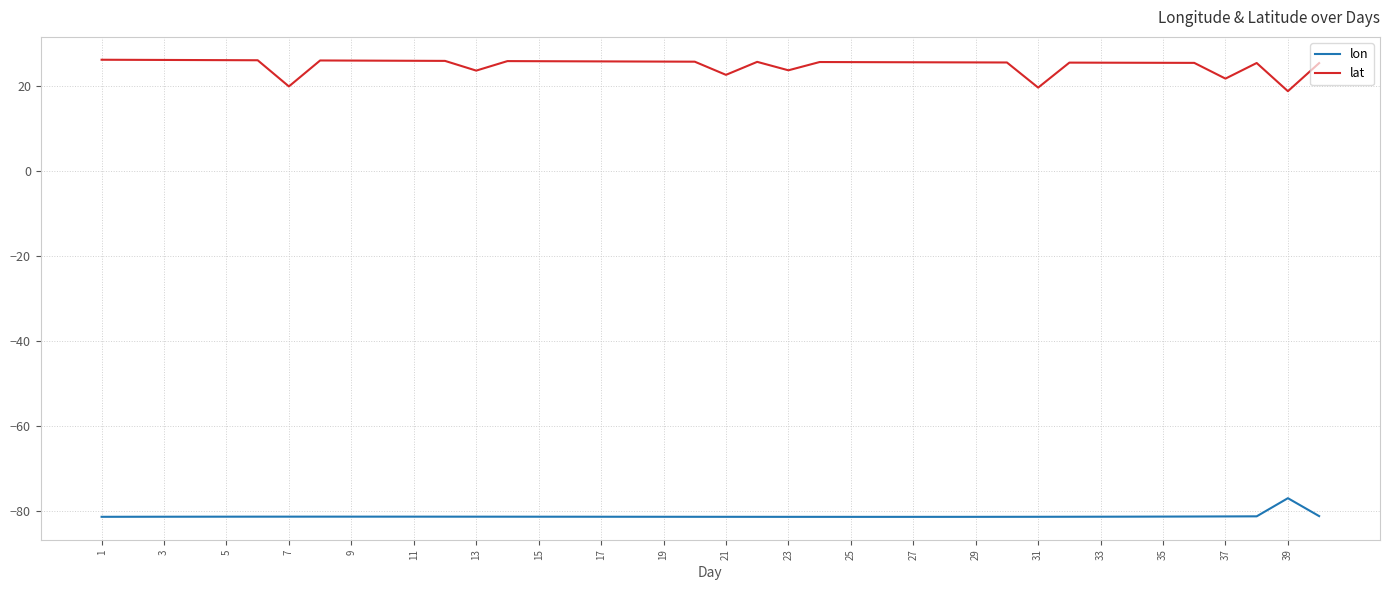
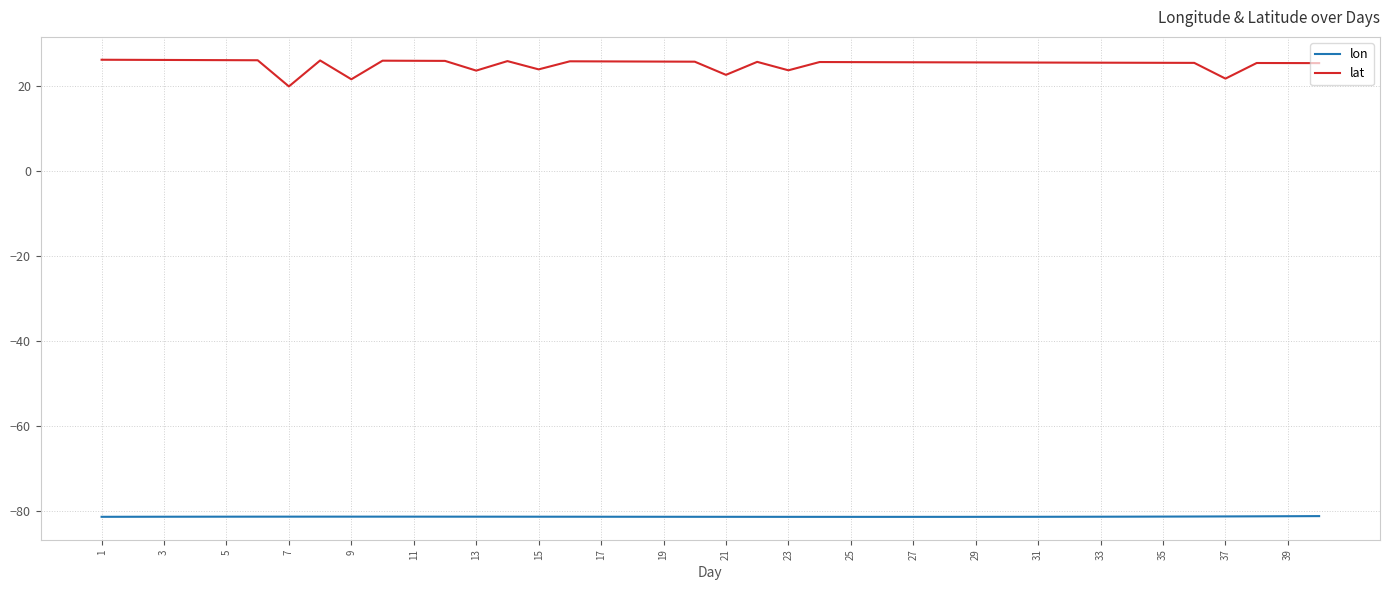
  {
    "lon": {
      "1": -81,
      "3": -81,
      "5": -81,
      "7": -81,
      "9": -81,
      "11": -81,
      "13": -81,
      "15": -81,
      "17": -81,
      "19": -81,
      "21": -81,
      "23": -81,
      "25": -81,
      "27": -81,
      "29": -81,
      "31": -81,
      "33": -81,
      "35": -81,
      "37": -81,
-     "39": -77
+     "39": -81
    },
    "lat": {
      "1": 26,
      "3": 26,
      "5": 26,
      "7": 20,
-     "9": 26,
+     "9": 22,
      "11": 26,
      "13": 24,
-     "15": 26,
+     "15": 24,
      "17": 26,
      "19": 26,
      "21": 23,
      "23": 24,
      "25": 26,
      "27": 26,
      "29": 26,
-     "31": 20,
+     "31": 26,
      "33": 25,
      "35": 25,
      "37": 22,
-     "39": 19
+     "39": 25
    }
  }
